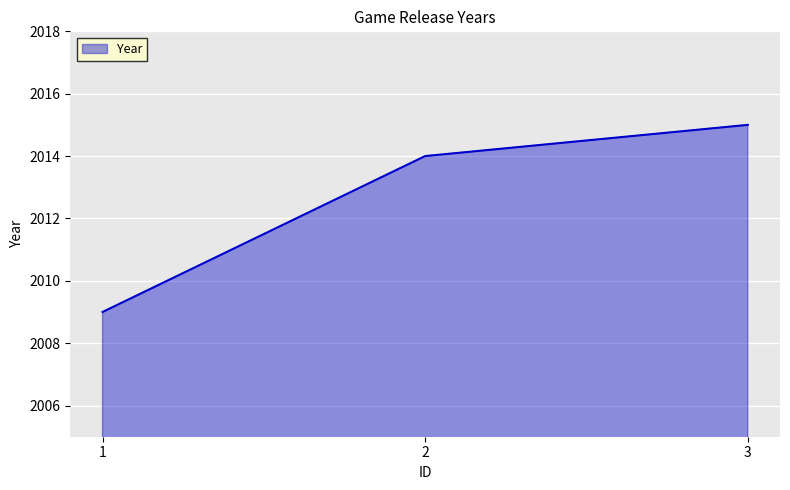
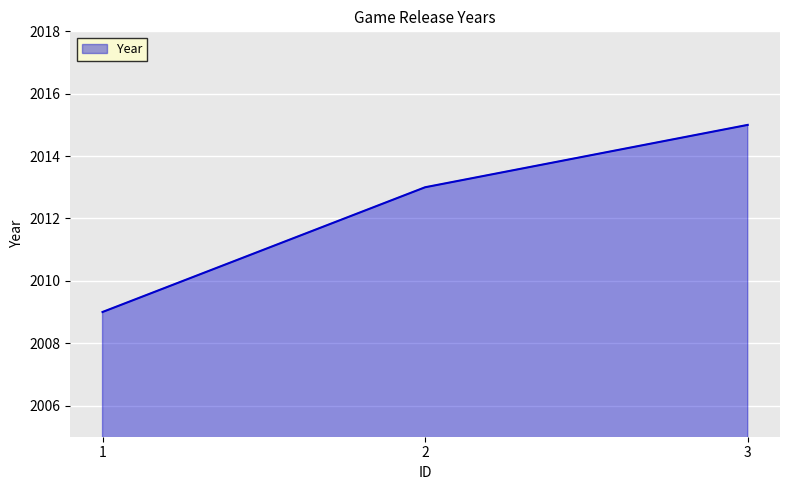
  {
    "1": 2009,
-   "2": 2014,
+   "2": 2013,
    "3": 2015
  }
